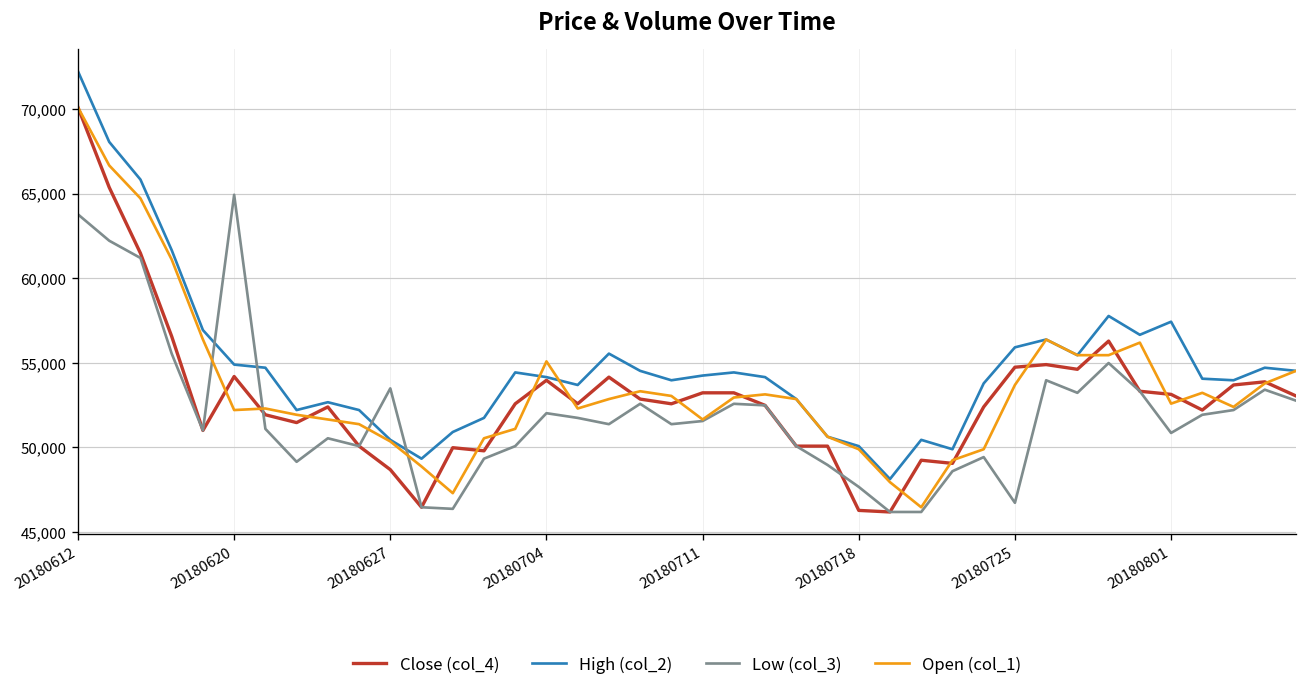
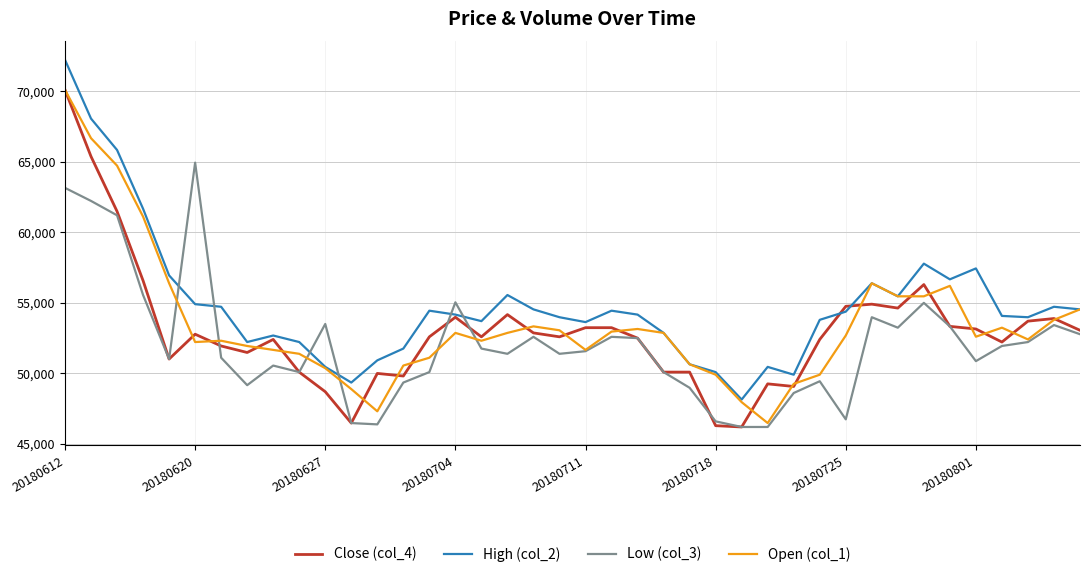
  {
    "Close (col_4)": {
-     "20180620": "54,200",
+     "20180620": "52,800",
      "20180627": "48,700",
      "20180704": "54,000",
      "20180711": "53,200",
      "20180718": "46,300",
      "20180725": "54,700",
      "20180801": "53,100"
    },
    "High (col_2)": {
      "20180612": "72,200",
      "20180620": "54,900",
      "20180704": "54,100",
-     "20180711": "54,200",
+     "20180711": "53,600",
      "20180718": "50,100",
-     "20180725": "55,900",
+     "20180725": "54,400",
      "20180801": "57,400"
    },
    "Low (col_3)": {
-     "20180612": "63,800",
+     "20180612": "63,100",
      "20180620": "64,900",
      "20180627": "53,500",
-     "20180704": "52,000",
-     "20180718": "47,700",
+     "20180704": "55,000",
+     "20180718": "46,600",
      "20180725": "46,700",
      "20180801": "50,800"
    },
    "Open (col_1)": {
      "20180620": "52,200",
-     "20180704": "55,100",
+     "20180704": "52,900",
      "20180718": "49,900",
-     "20180725": "53,700",
+     "20180725": "52,700",
      "20180801": "52,600"
    }
  }
